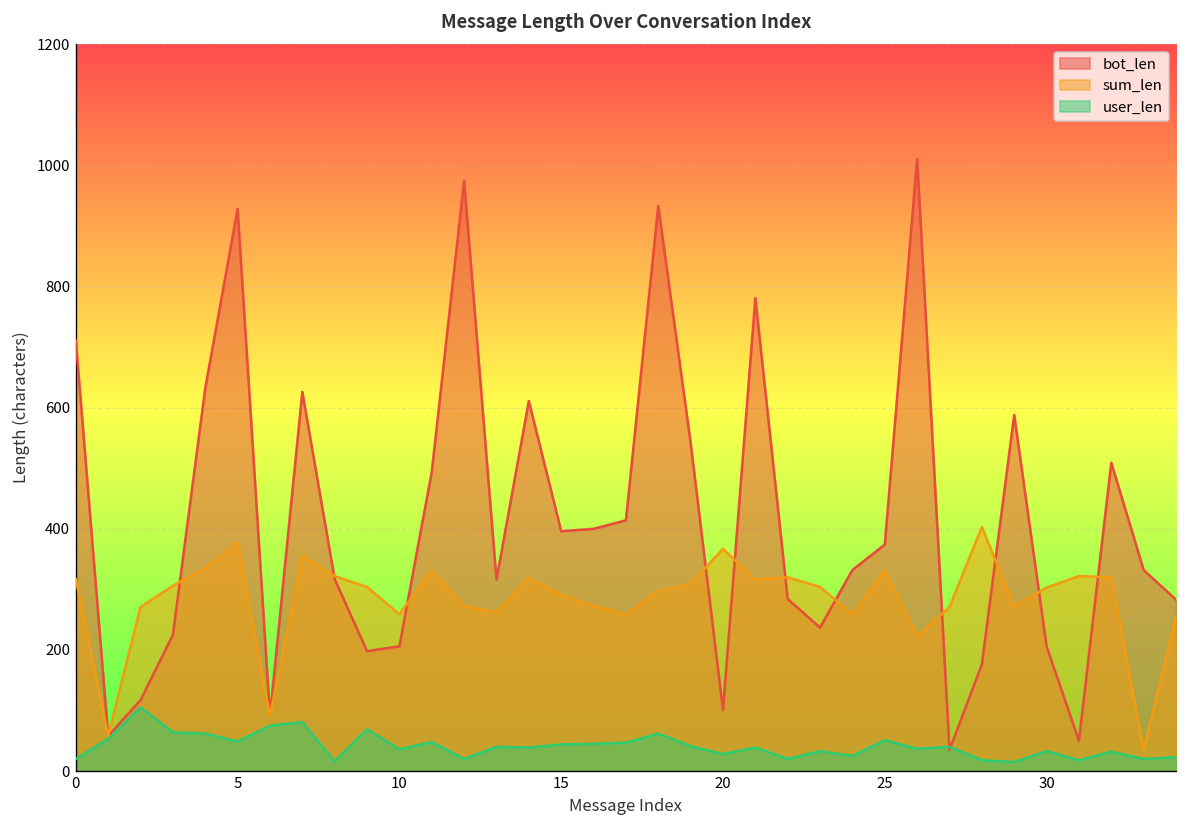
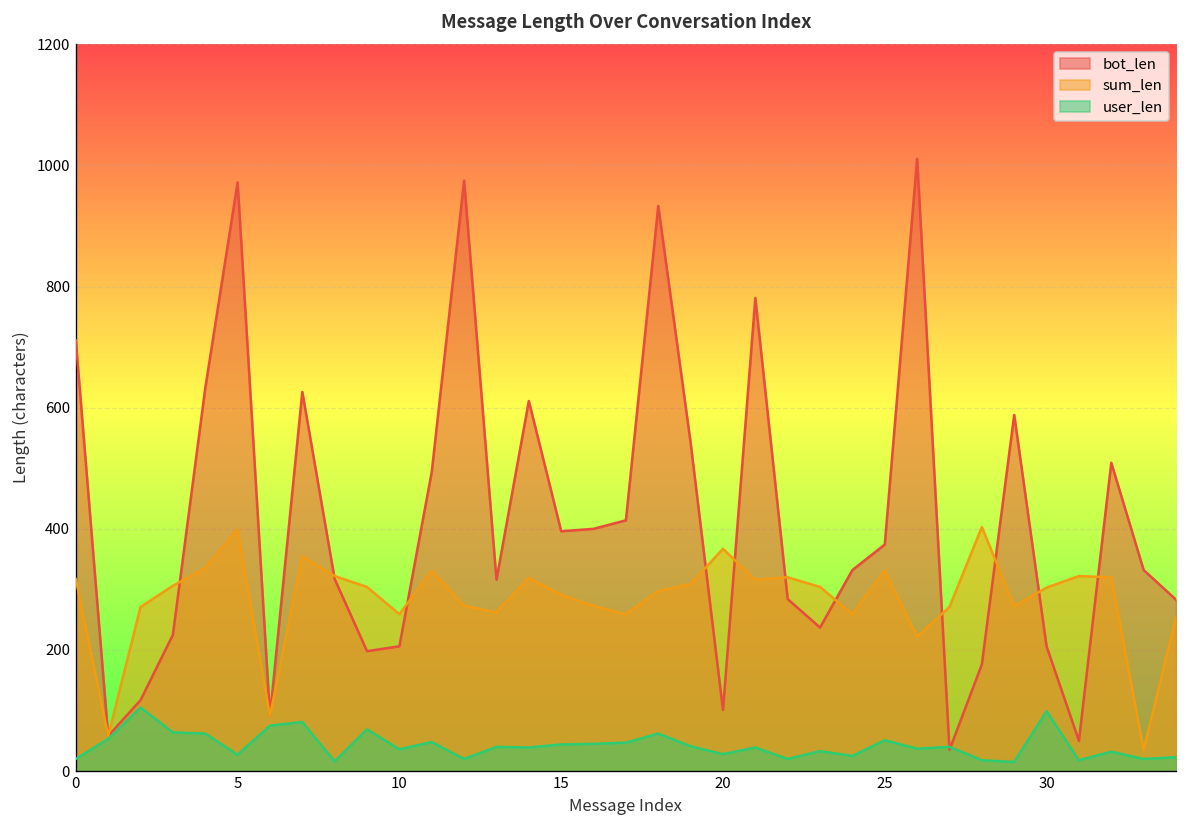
  {
    "bot_len": {
      "0": 710,
-     "5": 930,
+     "5": 970,
      "10": 210,
      "15": 400,
      "20": 100,
      "25": 370,
      "30": 210
    },
    "sum_len": {
      "0": 320,
-     "5": 380,
+     "5": 400,
      "10": 260,
      "15": 290,
      "20": 370,
      "25": 330,
      "30": 300
    },
    "user_len": {
      "0": 20,
-     "5": 50,
+     "5": 30,
      "10": 40,
      "15": 40,
      "20": 30,
      "25": 50,
-     "30": 30
+     "30": 100
    }
  }
